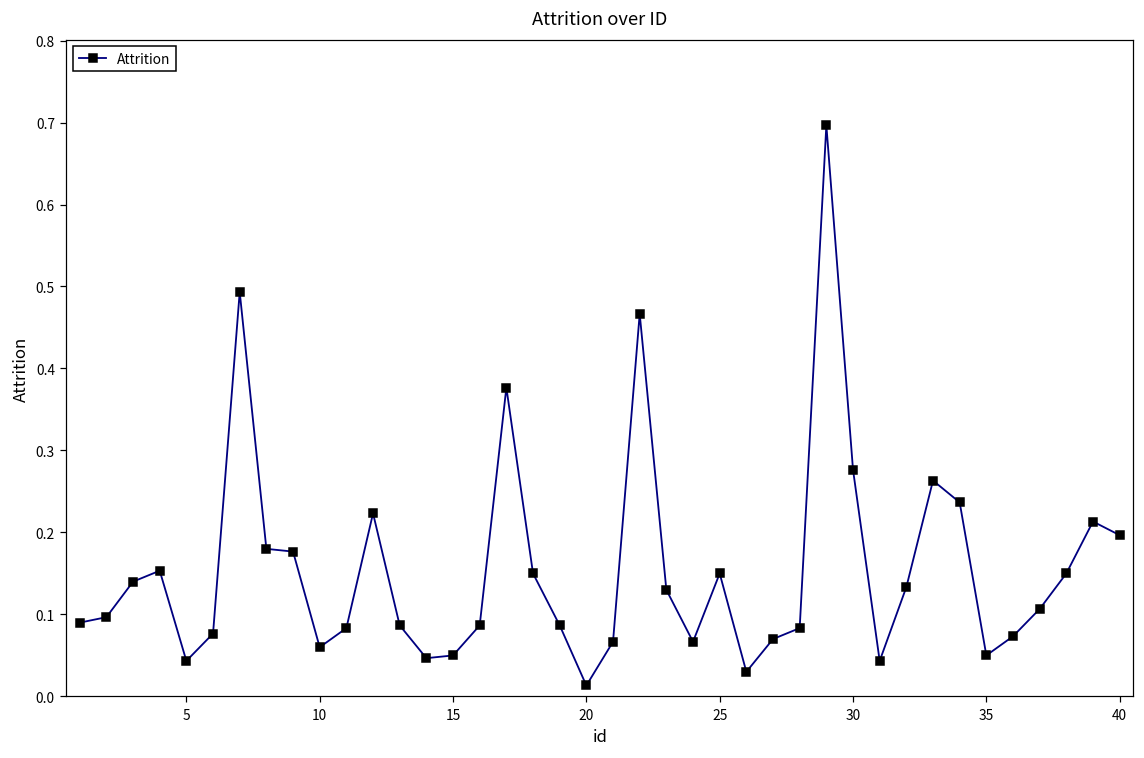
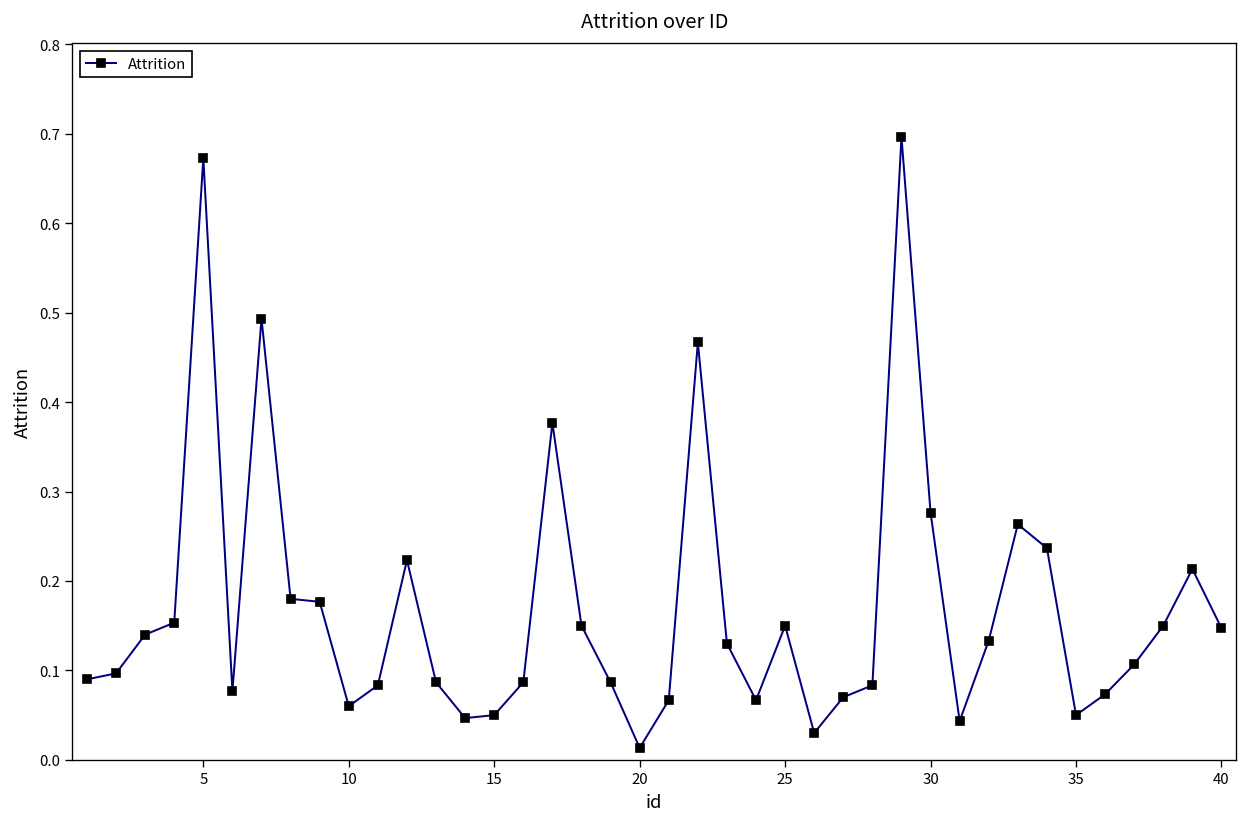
  {
-   "5": 0.04,
+   "5": 0.67,
    "10": 0.06,
    "15": 0.05,
    "20": 0.01,
    "25": 0.15,
    "30": 0.28,
    "35": 0.05,
-   "40": 0.20
+   "40": 0.15
  }
